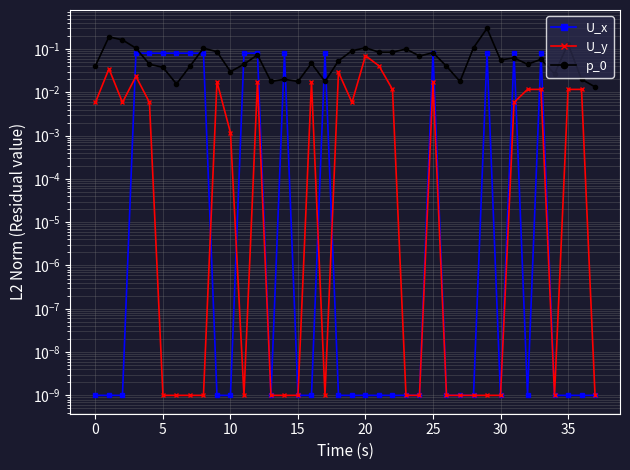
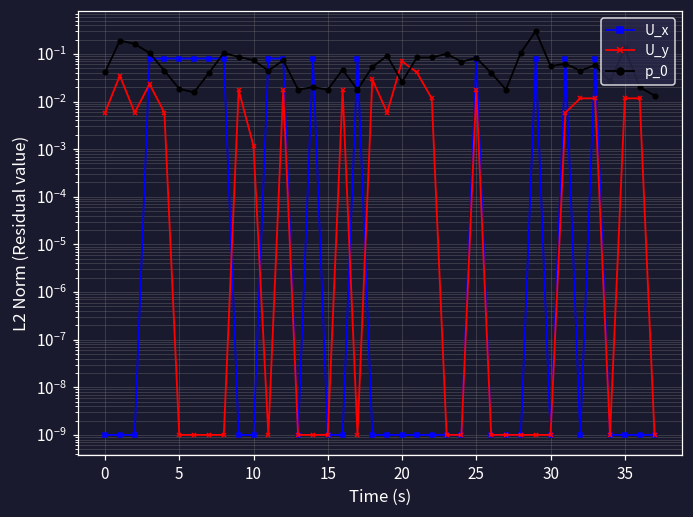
  {
    "U_x": {
      "0": 0.0000000010,
      "5": 0.08,
      "10": 0.0000000010,
      "20": 0.0000000010,
      "35": 0.0000000010
    },
    "U_y": {
      "0": 0.006,
      "5": 0.0000000010,
      "10": 0.0012,
      "20": 0.07,
      "25": 0.018,
      "35": 0.012
    },
    "p_0": {
      "0": 0.04,
-     "5": 0.04,
-     "10": 0.03,
+     "5": 0.018,
+     "10": 0.07,
      "15": 0.018,
-     "20": 0.11,
+     "20": 0.03,
      "30": 0.06
    }
  }
